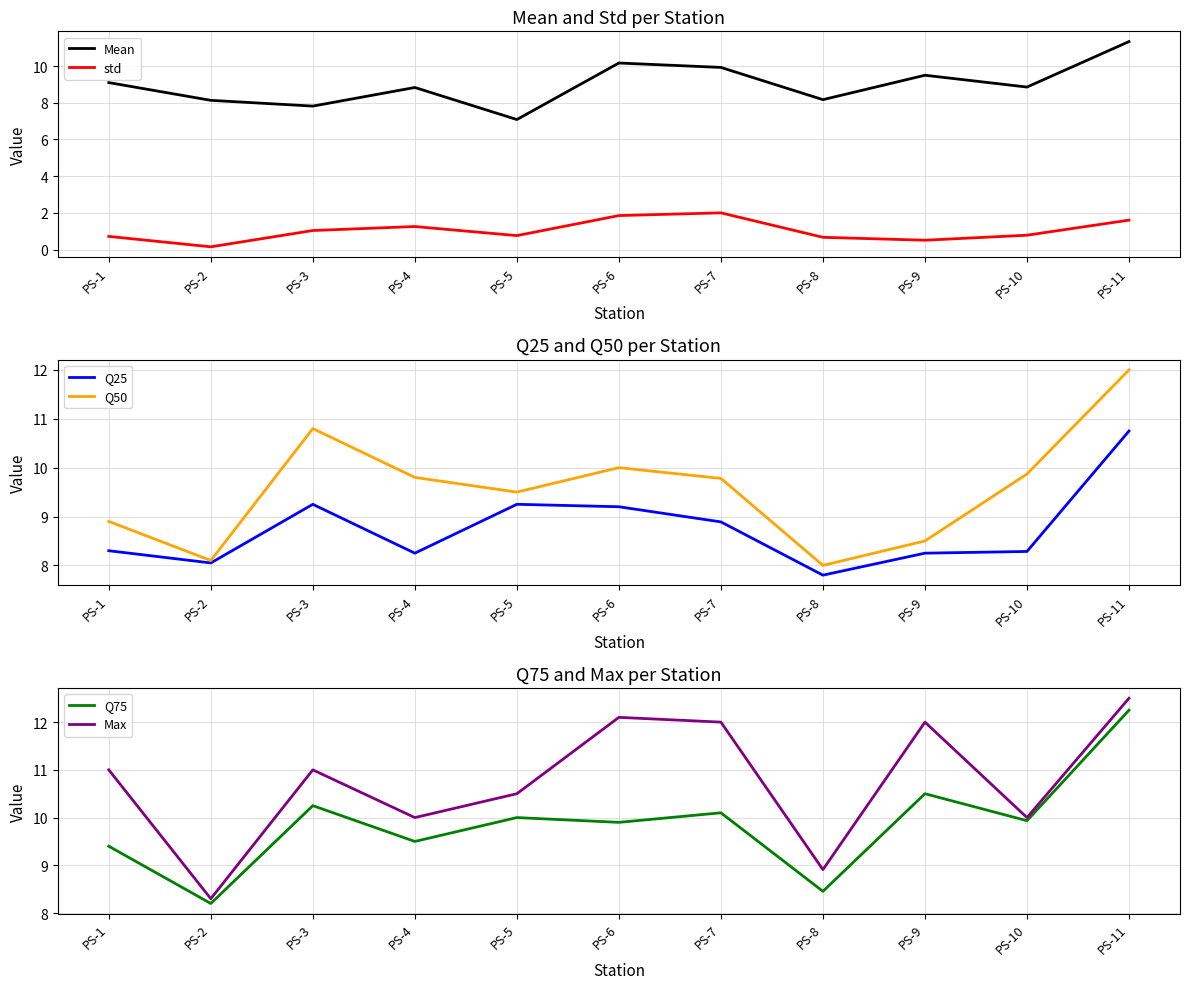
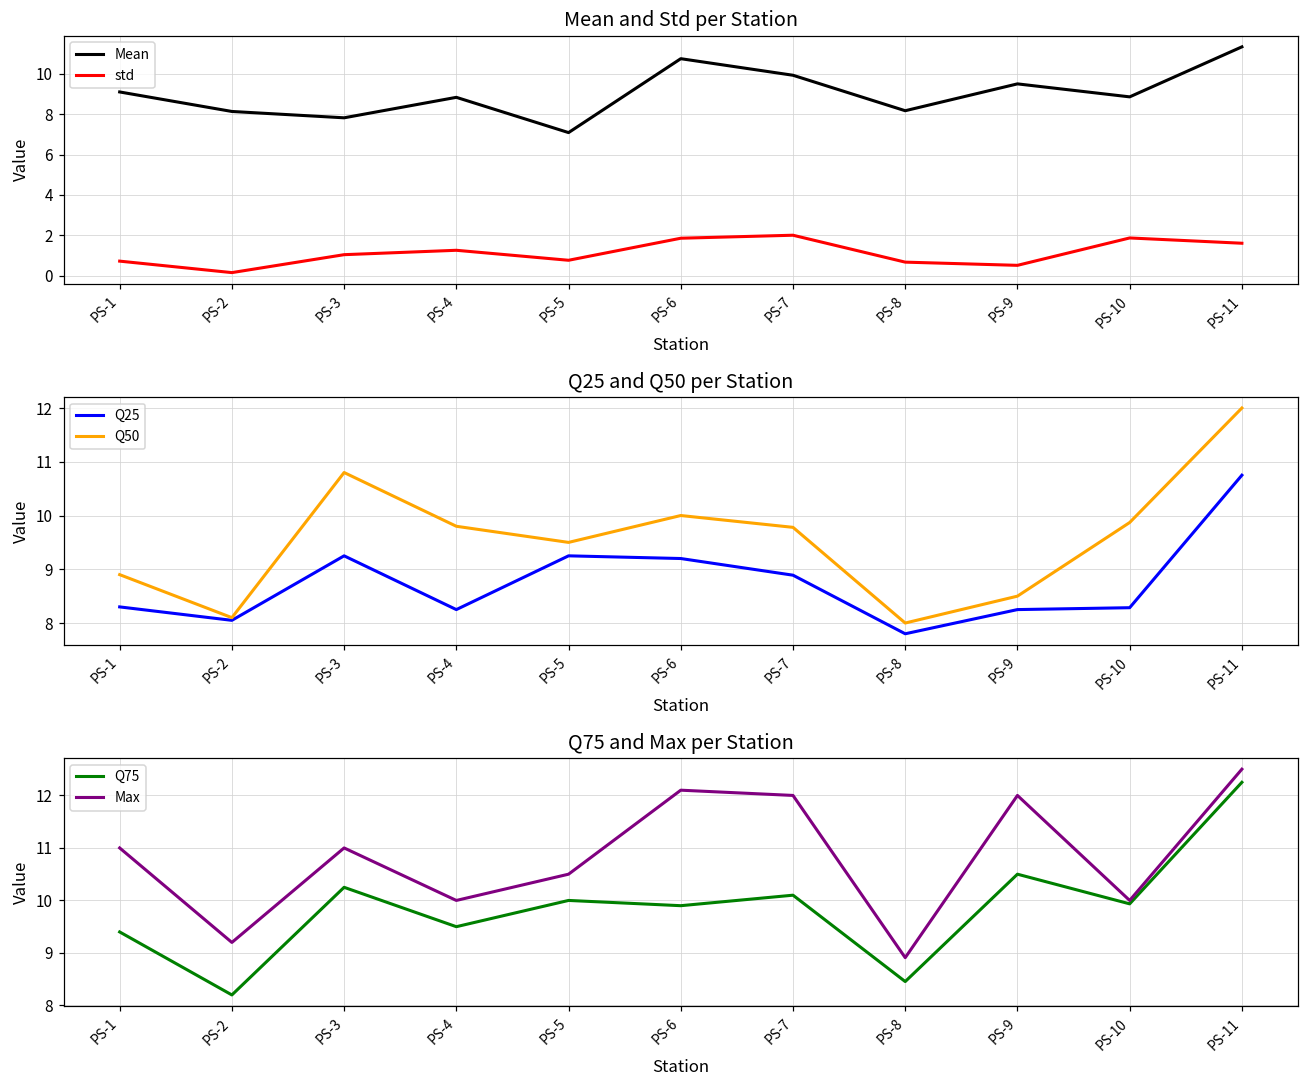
  {
    "Mean and Std per Station": {
      "Mean": {
        "PS-1": 9.1,
        "PS-2": 8.1,
        "PS-3": 7.8,
        "PS-4": 8.8,
        "PS-5": 7.1,
-       "PS-6": 10.2,
+       "PS-6": 10.7,
        "PS-7": 9.9,
        "PS-8": 8.2,
        "PS-9": 9.5,
        "PS-10": 8.9,
        "PS-11": 11.3
      },
      "std": {
        "PS-1": 0.7,
        "PS-2": 0.2,
        "PS-3": 1.0,
        "PS-4": 1.3,
        "PS-5": 0.8,
        "PS-6": 1.9,
        "PS-7": 2.0,
        "PS-8": 0.7,
        "PS-9": 0.5,
-       "PS-10": 0.8,
+       "PS-10": 1.9,
        "PS-11": 1.6
      }
    },
    "Q25 and Q50 per Station": {
      "Q25": {
        "PS-1": 8.3,
        "PS-3": 9.3,
        "PS-4": 8.3,
        "PS-5": 9.3,
        "PS-6": 9.2,
        "PS-7": 8.9,
        "PS-8": 7.8,
        "PS-9": 8.3,
        "PS-10": 8.3,
        "PS-11": 10.8
      },
      "Q50": {
        "PS-1": 8.9,
        "PS-3": 10.8,
        "PS-4": 9.8,
        "PS-5": 9.5,
        "PS-6": 10.0,
        "PS-7": 9.8,
        "PS-8": 8.0,
        "PS-9": 8.5,
        "PS-10": 9.9,
        "PS-11": 12.0
      }
    },
    "Q75 and Max per Station": {
      "Q75": {
        "PS-1": 9.4,
        "PS-2": 8.2,
        "PS-3": 10.3,
        "PS-4": 9.5,
        "PS-5": 10.0,
        "PS-6": 9.9,
        "PS-7": 10.1,
        "PS-8": 8.5,
        "PS-9": 10.5,
        "PS-10": 9.9,
        "PS-11": 12.3
      },
      "Max": {
        "PS-1": 11.0,
-       "PS-2": 8.3,
+       "PS-2": 9.2,
        "PS-3": 11.0,
        "PS-4": 10.0,
        "PS-5": 10.5,
        "PS-6": 12.1,
        "PS-7": 12.0,
        "PS-8": 8.9,
        "PS-9": 12.0,
        "PS-10": 10.0,
        "PS-11": 12.5
      }
    }
  }
